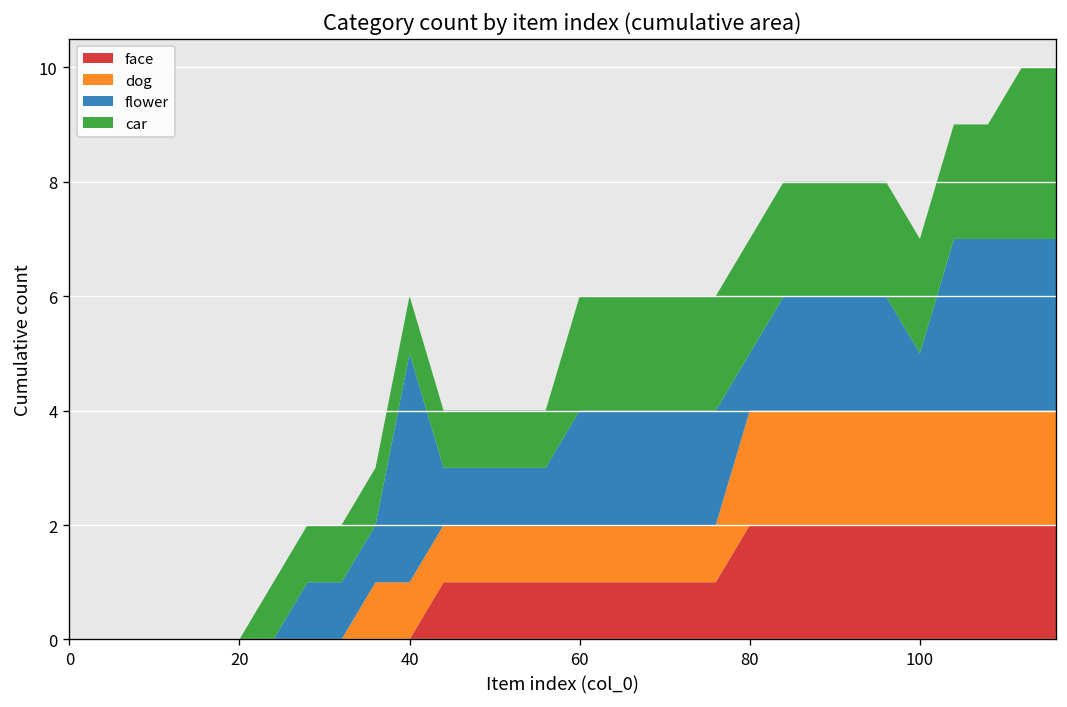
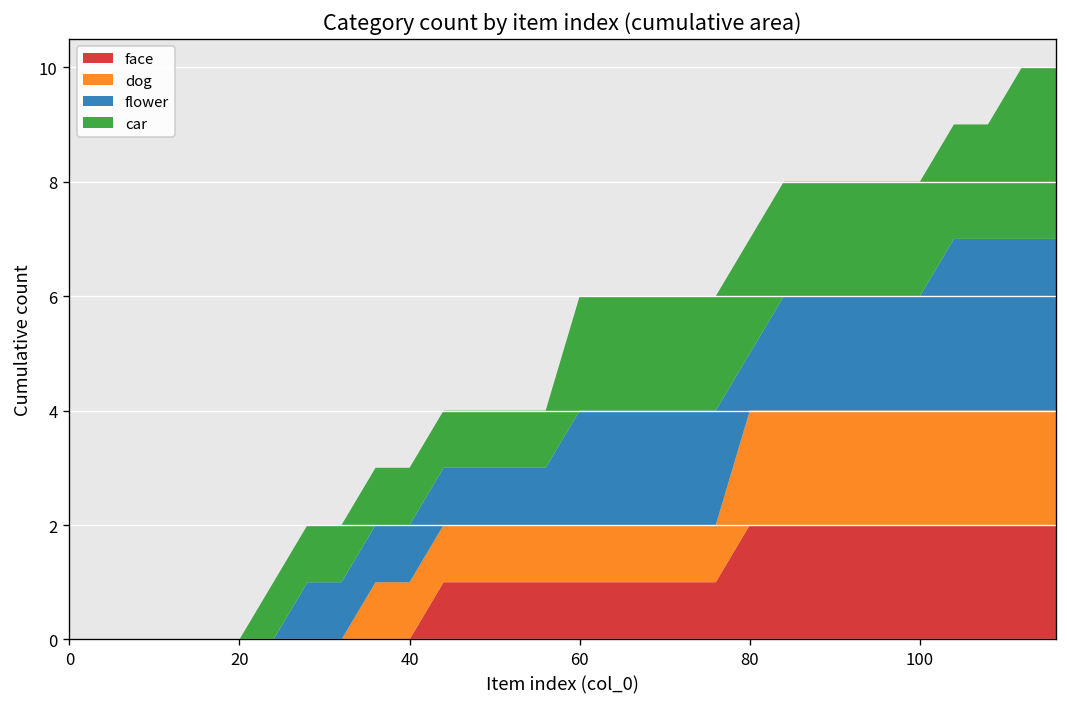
  {
    "face": {
      "40": 0,
      "60": 1,
      "80": 2,
      "100": 2
    },
    "flower": {
-     "40": 4,
+     "40": 1,
      "60": 2,
      "80": 1,
-     "100": 1
+     "100": 2
    },
    "car": {
      "40": 1,
      "60": 2,
      "80": 2,
      "100": 2
    }
  }
